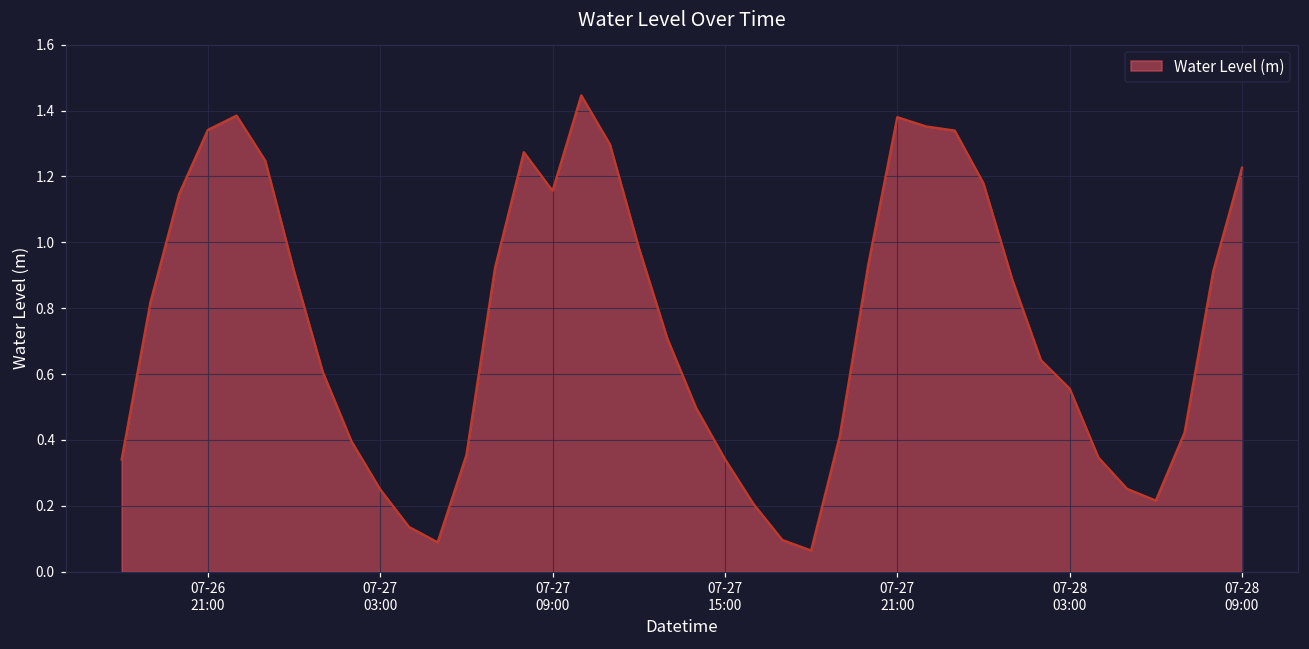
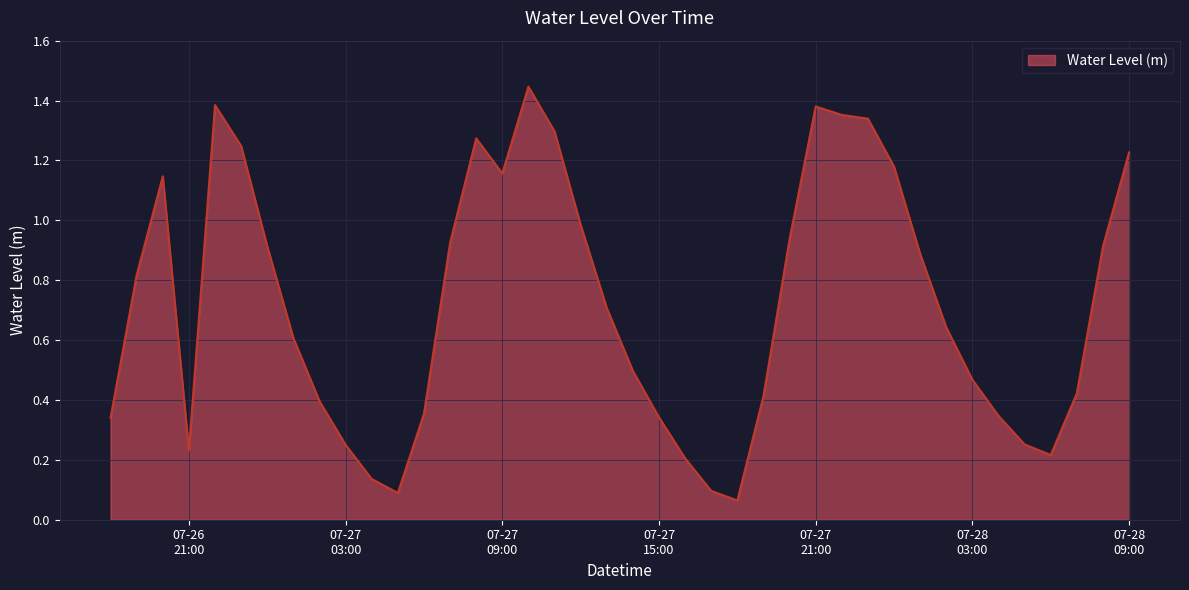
  {
-   "07-26 21:00": 1.34,
+   "07-26 21:00": 0.23,
    "07-27 03:00": 0.25,
    "07-27 09:00": 1.16,
    "07-27 15:00": 0.34,
    "07-27 21:00": 1.38,
-   "07-28 03:00": 0.56,
+   "07-28 03:00": 0.47,
    "07-28 09:00": 1.23
  }
